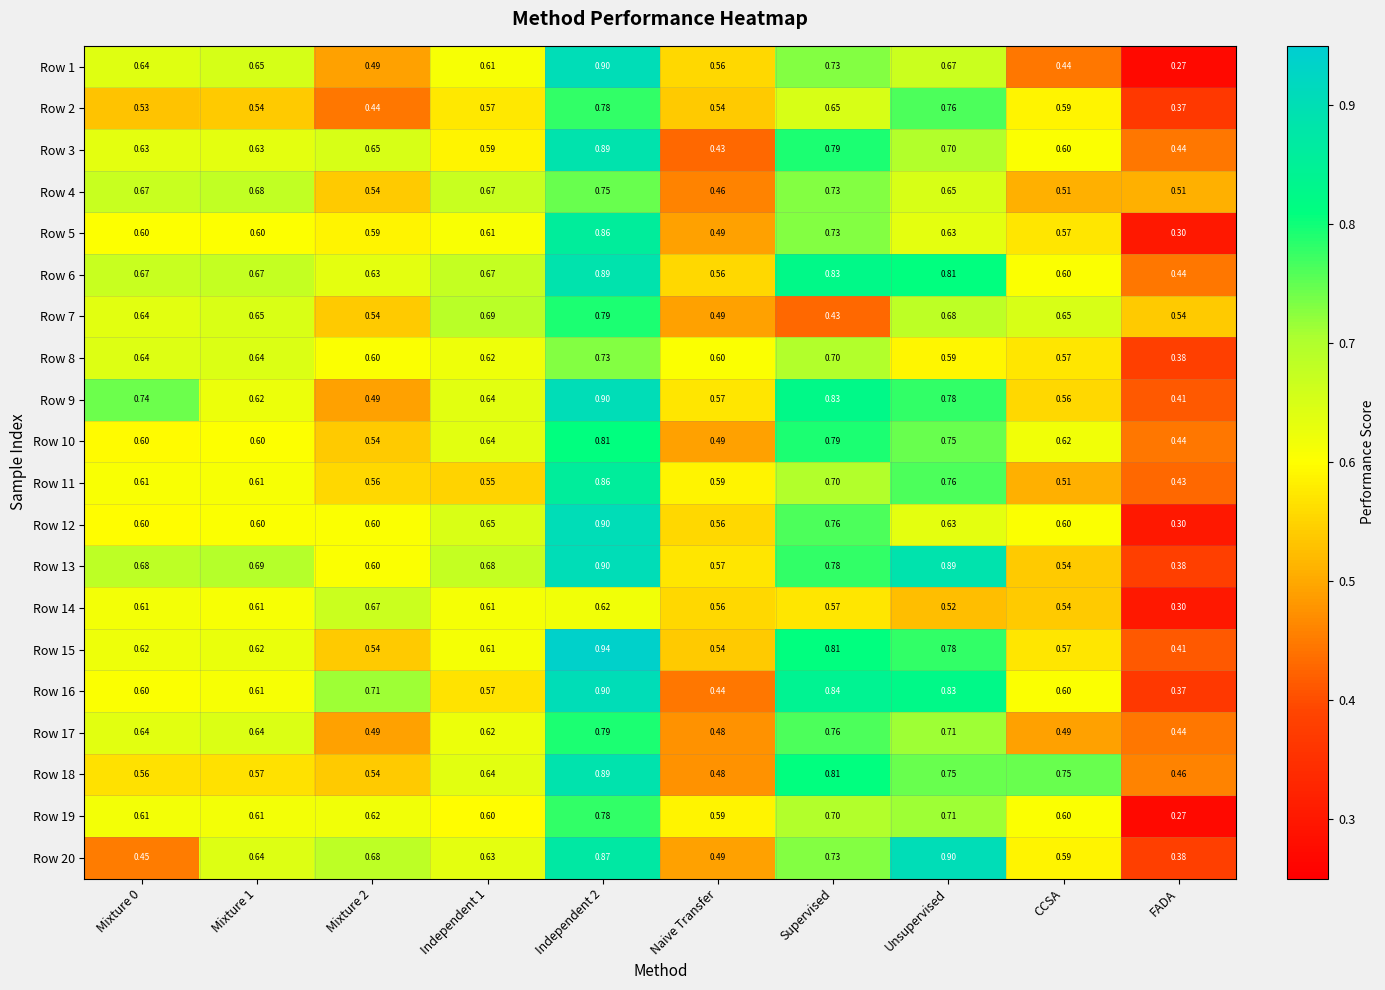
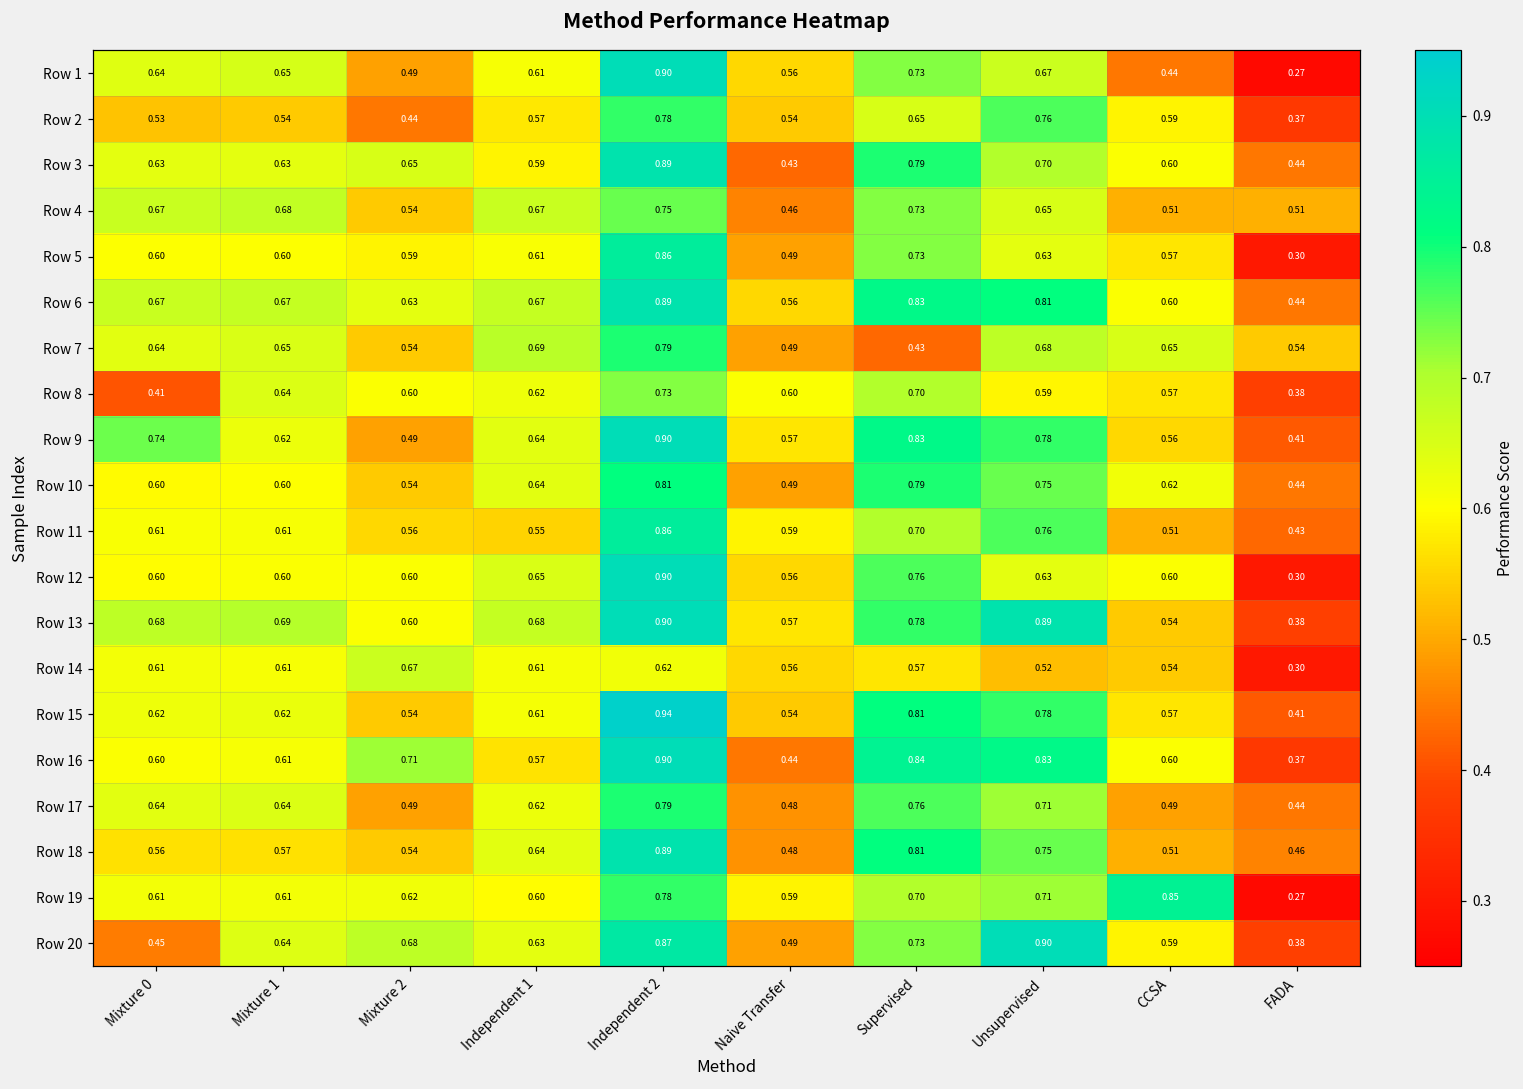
  {
    "Row 1": {
      "Mixture 0": 0.64,
      "Mixture 1": 0.65,
      "Mixture 2": 0.49,
      "Independent 1": 0.61,
      "Independent 2": 0.90,
      "Naive Transfer": 0.56,
      "Supervised": 0.73,
      "Unsupervised": 0.67,
      "CCSA": 0.44,
      "FADA": 0.27
    },
    "Row 2": {
      "Mixture 0": 0.53,
      "Mixture 1": 0.54,
      "Mixture 2": 0.44,
      "Independent 1": 0.57,
      "Independent 2": 0.78,
      "Naive Transfer": 0.54,
      "Supervised": 0.65,
      "Unsupervised": 0.76,
      "CCSA": 0.59,
      "FADA": 0.37
    },
    "Row 3": {
      "Mixture 0": 0.63,
      "Mixture 1": 0.63,
      "Mixture 2": 0.65,
      "Independent 1": 0.59,
      "Independent 2": 0.89,
      "Naive Transfer": 0.43,
      "Supervised": 0.79,
      "Unsupervised": 0.70,
      "CCSA": 0.60,
      "FADA": 0.44
    },
    "Row 4": {
      "Mixture 0": 0.67,
      "Mixture 1": 0.68,
      "Mixture 2": 0.54,
      "Independent 1": 0.67,
      "Independent 2": 0.75,
      "Naive Transfer": 0.46,
      "Supervised": 0.73,
      "Unsupervised": 0.65,
      "CCSA": 0.51,
      "FADA": 0.51
    },
    "Row 5": {
      "Mixture 0": 0.60,
      "Mixture 1": 0.60,
      "Mixture 2": 0.59,
      "Independent 1": 0.61,
      "Independent 2": 0.86,
      "Naive Transfer": 0.49,
      "Supervised": 0.73,
      "Unsupervised": 0.63,
      "CCSA": 0.57,
      "FADA": 0.30
    },
    "Row 6": {
      "Mixture 0": 0.67,
      "Mixture 1": 0.67,
      "Mixture 2": 0.63,
      "Independent 1": 0.67,
      "Independent 2": 0.89,
      "Naive Transfer": 0.56,
      "Supervised": 0.83,
      "Unsupervised": 0.81,
      "CCSA": 0.60,
      "FADA": 0.44
    },
    "Row 7": {
      "Mixture 0": 0.64,
      "Mixture 1": 0.65,
      "Mixture 2": 0.54,
      "Independent 1": 0.69,
      "Independent 2": 0.79,
      "Naive Transfer": 0.49,
      "Supervised": 0.43,
      "Unsupervised": 0.68,
      "CCSA": 0.65,
      "FADA": 0.54
    },
    "Row 8": {
-     "Mixture 0": 0.64,
+     "Mixture 0": 0.41,
      "Mixture 1": 0.64,
      "Mixture 2": 0.60,
      "Independent 1": 0.62,
      "Independent 2": 0.73,
      "Naive Transfer": 0.60,
      "Supervised": 0.70,
      "Unsupervised": 0.59,
      "CCSA": 0.57,
      "FADA": 0.38
    },
    "Row 9": {
      "Mixture 0": 0.74,
      "Mixture 1": 0.62,
      "Mixture 2": 0.49,
      "Independent 1": 0.64,
      "Independent 2": 0.90,
      "Naive Transfer": 0.57,
      "Supervised": 0.83,
      "Unsupervised": 0.78,
      "CCSA": 0.56,
      "FADA": 0.41
    },
    "Row 10": {
      "Mixture 0": 0.60,
      "Mixture 1": 0.60,
      "Mixture 2": 0.54,
      "Independent 1": 0.64,
      "Independent 2": 0.81,
      "Naive Transfer": 0.49,
      "Supervised": 0.79,
      "Unsupervised": 0.75,
      "CCSA": 0.62,
      "FADA": 0.44
    },
    "Row 11": {
      "Mixture 0": 0.61,
      "Mixture 1": 0.61,
      "Mixture 2": 0.56,
      "Independent 1": 0.55,
      "Independent 2": 0.86,
      "Naive Transfer": 0.59,
      "Supervised": 0.70,
      "Unsupervised": 0.76,
      "CCSA": 0.51,
      "FADA": 0.43
    },
    "Row 12": {
      "Mixture 0": 0.60,
      "Mixture 1": 0.60,
      "Mixture 2": 0.60,
      "Independent 1": 0.65,
      "Independent 2": 0.90,
      "Naive Transfer": 0.56,
      "Supervised": 0.76,
      "Unsupervised": 0.63,
      "CCSA": 0.60,
      "FADA": 0.30
    },
    "Row 13": {
      "Mixture 0": 0.68,
      "Mixture 1": 0.69,
      "Mixture 2": 0.60,
      "Independent 1": 0.68,
      "Independent 2": 0.90,
      "Naive Transfer": 0.57,
      "Supervised": 0.78,
      "Unsupervised": 0.89,
      "CCSA": 0.54,
      "FADA": 0.38
    },
    "Row 14": {
      "Mixture 0": 0.61,
      "Mixture 1": 0.61,
      "Mixture 2": 0.67,
      "Independent 1": 0.61,
      "Independent 2": 0.62,
      "Naive Transfer": 0.56,
      "Supervised": 0.57,
      "Unsupervised": 0.52,
      "CCSA": 0.54,
      "FADA": 0.30
    },
    "Row 15": {
      "Mixture 0": 0.62,
      "Mixture 1": 0.62,
      "Mixture 2": 0.54,
      "Independent 1": 0.61,
      "Independent 2": 0.94,
      "Naive Transfer": 0.54,
      "Supervised": 0.81,
      "Unsupervised": 0.78,
      "CCSA": 0.57,
      "FADA": 0.41
    },
    "Row 16": {
      "Mixture 0": 0.60,
      "Mixture 1": 0.61,
      "Mixture 2": 0.71,
      "Independent 1": 0.57,
      "Independent 2": 0.90,
      "Naive Transfer": 0.44,
      "Supervised": 0.84,
      "Unsupervised": 0.83,
      "CCSA": 0.60,
      "FADA": 0.37
    },
    "Row 17": {
      "Mixture 0": 0.64,
      "Mixture 1": 0.64,
      "Mixture 2": 0.49,
      "Independent 1": 0.62,
      "Independent 2": 0.79,
      "Naive Transfer": 0.48,
      "Supervised": 0.76,
      "Unsupervised": 0.71,
      "CCSA": 0.49,
      "FADA": 0.44
    },
    "Row 18": {
      "Mixture 0": 0.56,
      "Mixture 1": 0.57,
      "Mixture 2": 0.54,
      "Independent 1": 0.64,
      "Independent 2": 0.89,
      "Naive Transfer": 0.48,
      "Supervised": 0.81,
      "Unsupervised": 0.75,
-     "CCSA": 0.75,
+     "CCSA": 0.51,
      "FADA": 0.46
    },
    "Row 19": {
      "Mixture 0": 0.61,
      "Mixture 1": 0.61,
      "Mixture 2": 0.62,
      "Independent 1": 0.60,
      "Independent 2": 0.78,
      "Naive Transfer": 0.59,
      "Supervised": 0.70,
      "Unsupervised": 0.71,
-     "CCSA": 0.60,
+     "CCSA": 0.85,
      "FADA": 0.27
    },
    "Row 20": {
      "Mixture 0": 0.45,
      "Mixture 1": 0.64,
      "Mixture 2": 0.68,
      "Independent 1": 0.63,
      "Independent 2": 0.87,
      "Naive Transfer": 0.49,
      "Supervised": 0.73,
      "Unsupervised": 0.90,
      "CCSA": 0.59,
      "FADA": 0.38
    }
  }
